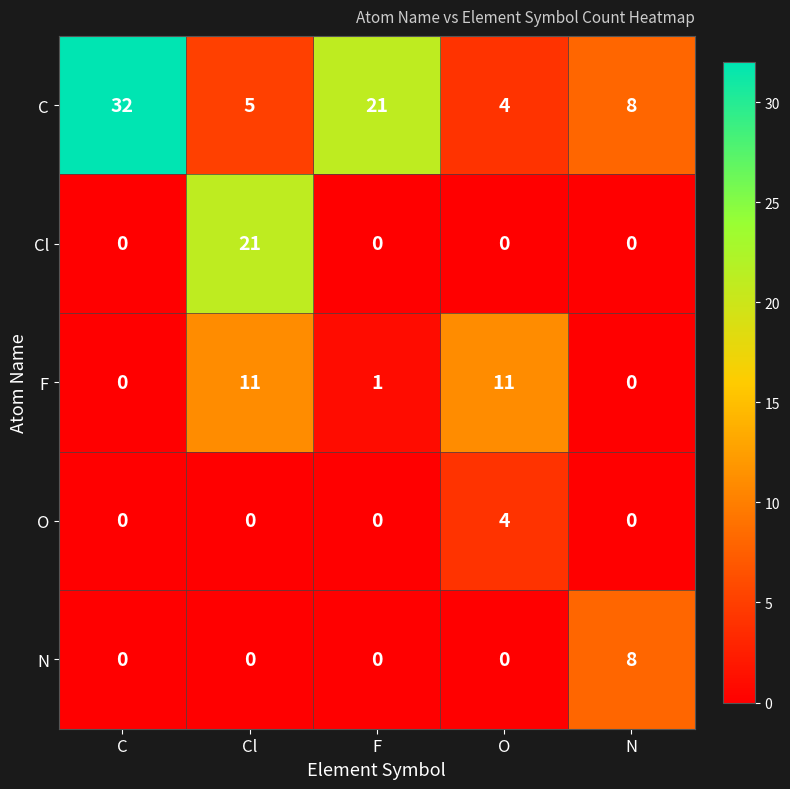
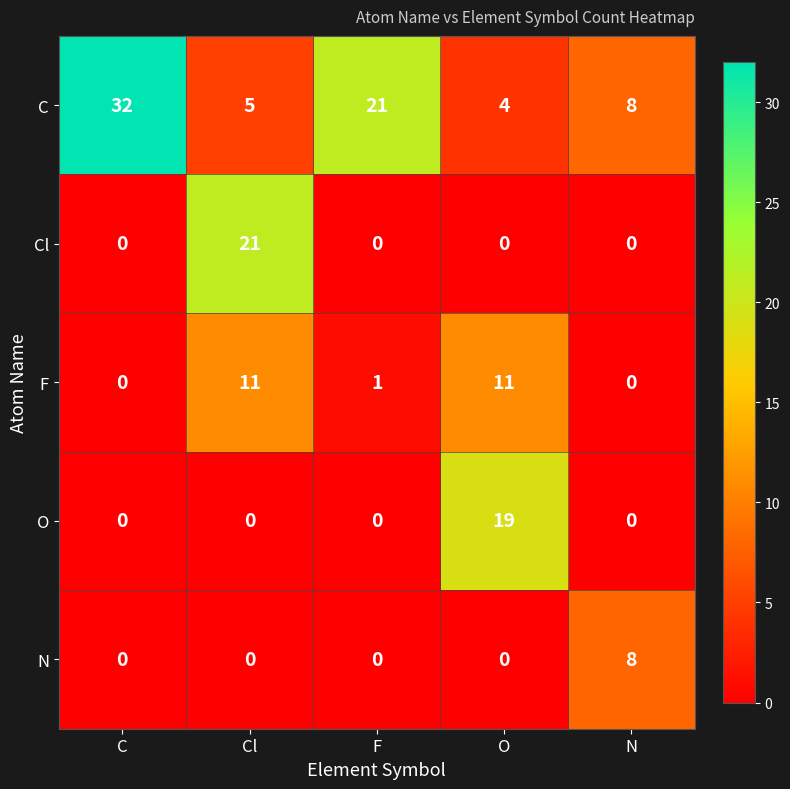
  {
    "C": {
      "C": 32,
      "Cl": 5,
      "F": 21,
      "O": 4,
      "N": 8
    },
    "Cl": {
      "C": 0,
      "Cl": 21,
      "F": 0,
      "O": 0,
      "N": 0
    },
    "F": {
      "C": 0,
      "Cl": 11,
      "F": 1,
      "O": 11,
      "N": 0
    },
    "O": {
      "C": 0,
      "Cl": 0,
      "F": 0,
-     "O": 4,
+     "O": 19,
      "N": 0
    },
    "N": {
      "C": 0,
      "Cl": 0,
      "F": 0,
      "O": 0,
      "N": 8
    }
  }
